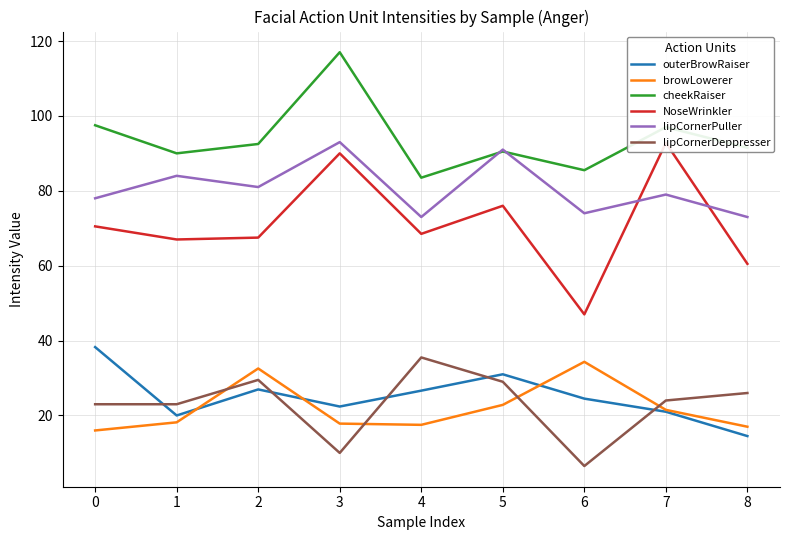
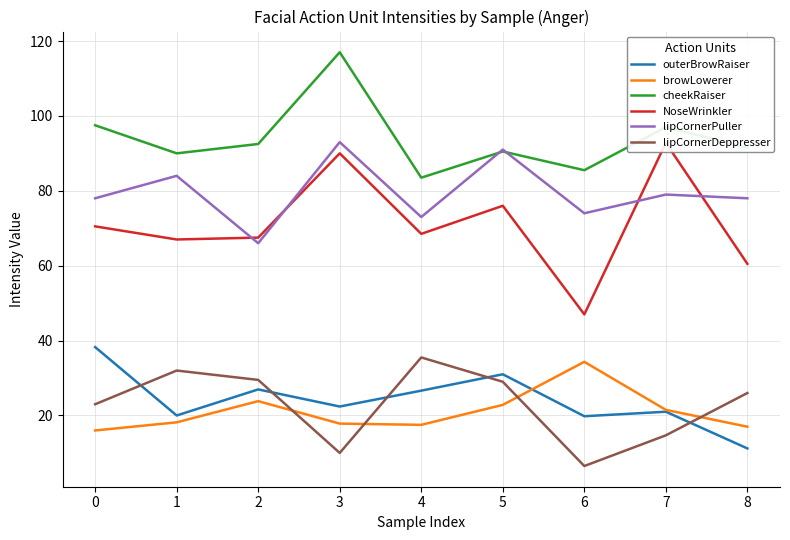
  {
    "outerBrowRaiser": {
      "0": 38,
      "1": 20,
      "2": 27,
      "3": 22,
      "4": 27,
      "5": 31,
-     "6": 25,
-     "8": 15
+     "6": 20,
+     "8": 11
    },
    "browLowerer": {
      "0": 16,
      "1": 18,
-     "2": 33,
+     "2": 24,
      "3": 18,
      "4": 18,
      "5": 23,
      "6": 34,
      "8": 17
    },
    "cheekRaiser": {
      "0": 98,
      "1": 90,
      "2": 93,
      "3": 117,
      "4": 84,
      "6": 86
    },
    "NoseWrinkler": {
      "0": 71,
      "1": 67,
      "2": 68,
      "3": 90,
      "4": 69,
      "5": 76,
      "6": 47,
      "8": 61
    },
    "lipCornerPuller": {
      "0": 78,
      "1": 84,
-     "2": 81,
+     "2": 66,
      "3": 93,
      "4": 73,
      "6": 74,
      "7": 79,
-     "8": 73
+     "8": 78
    },
    "lipCornerDeppresser": {
      "0": 23,
-     "1": 23,
+     "1": 32,
      "2": 30,
      "3": 10,
      "4": 36,
      "5": 29,
      "6": 7,
-     "7": 24,
+     "7": 15,
      "8": 26
    }
  }
